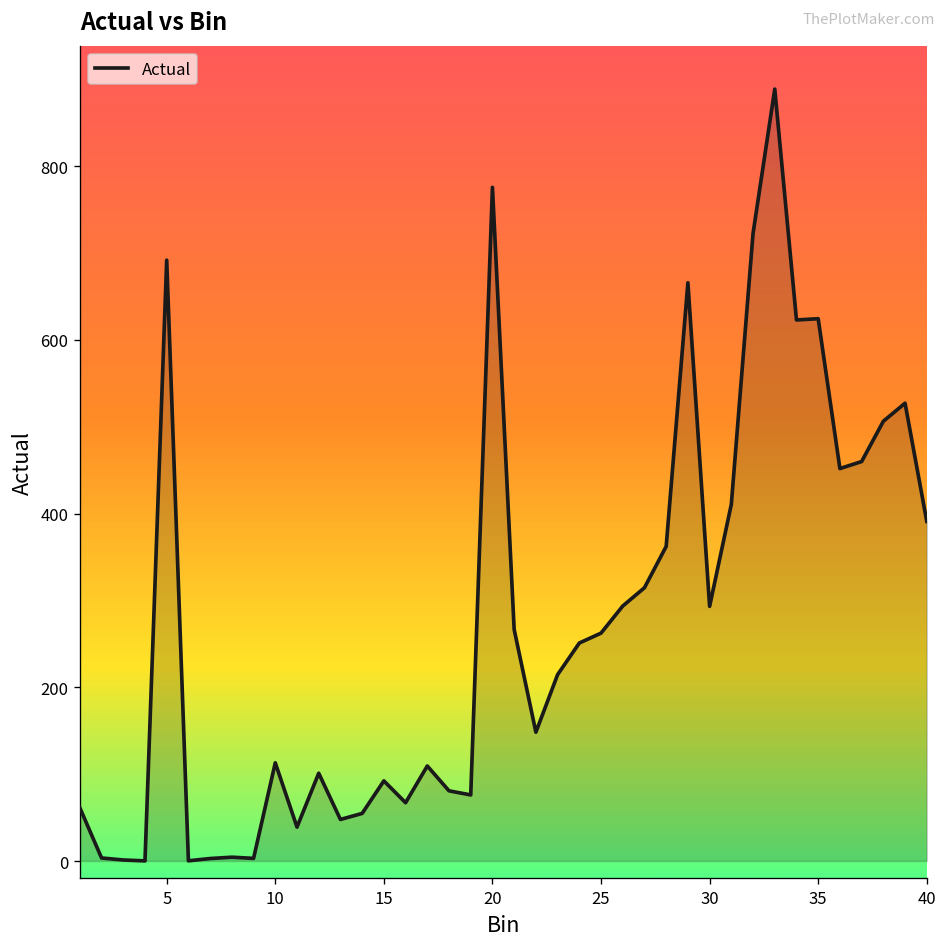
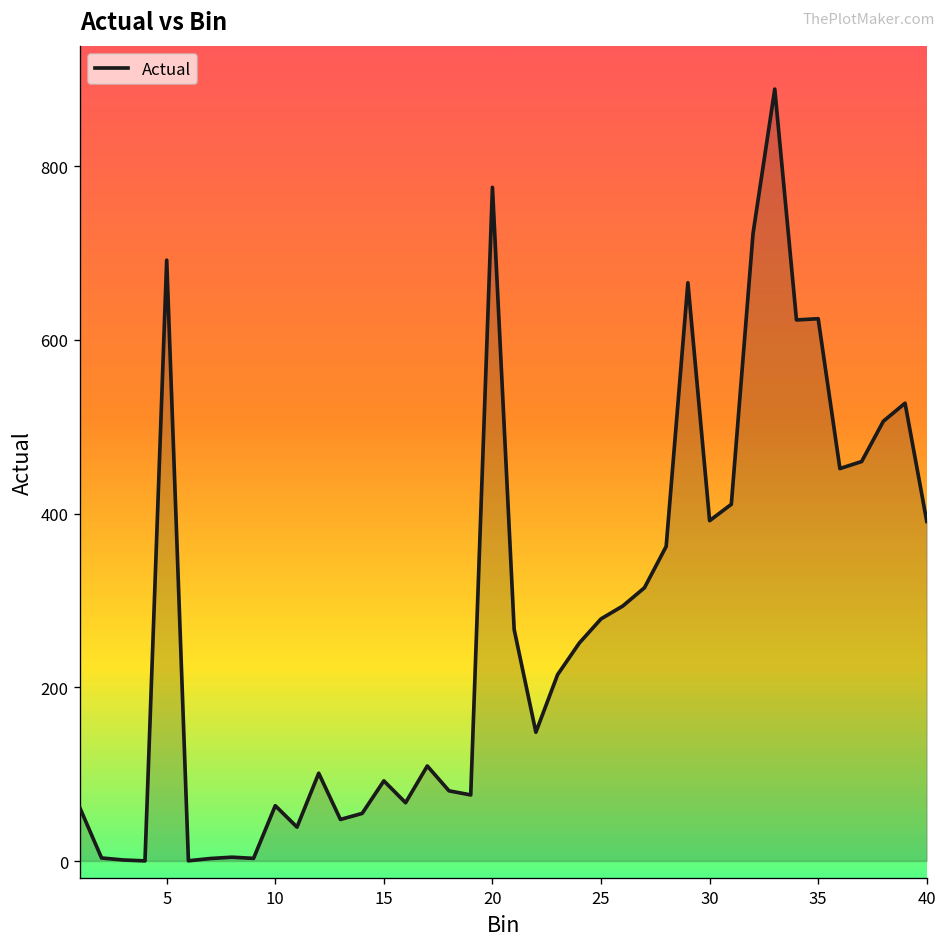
  {
    "5": 690,
-   "10": 110,
+   "10": 60,
    "15": 90,
    "20": 780,
-   "25": 260,
-   "30": 290,
+   "25": 280,
+   "30": 390,
    "35": 620,
    "40": 390
  }
